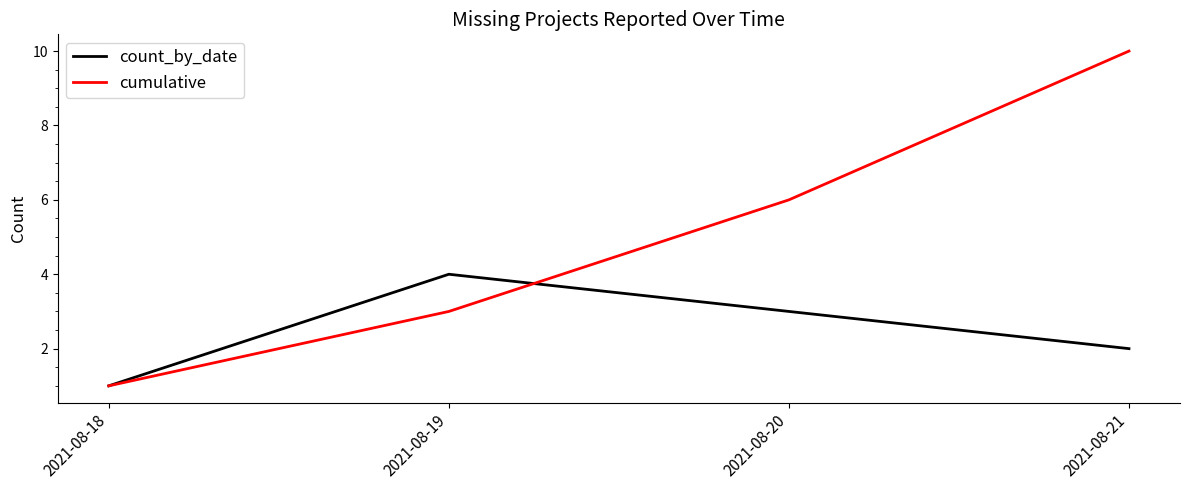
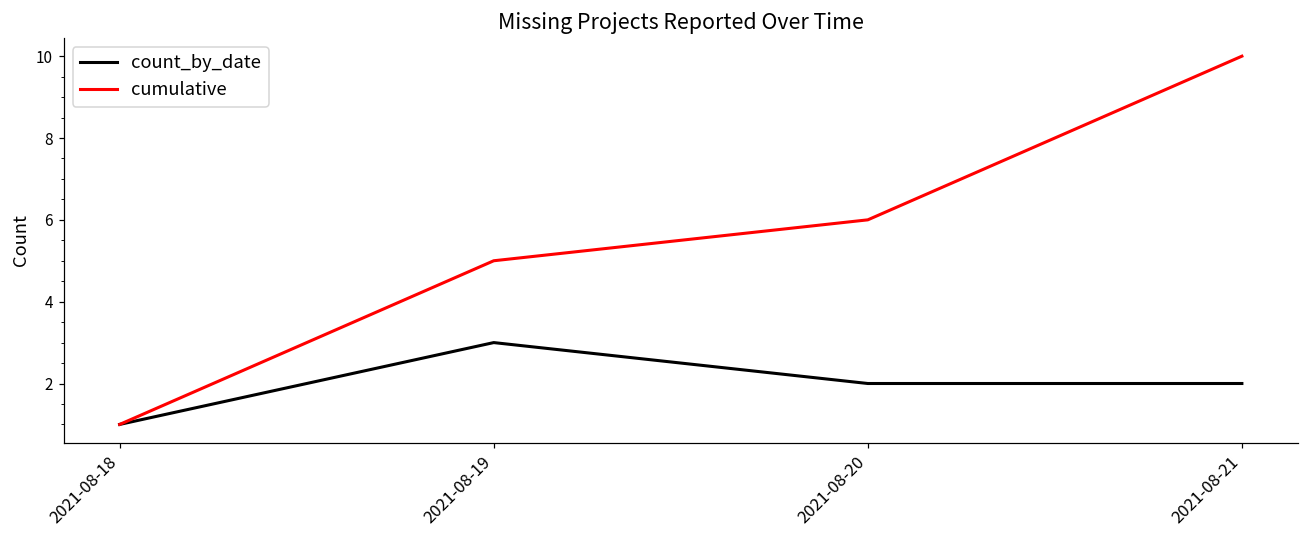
  {
    "count_by_date": {
-     "2021-08-19": 4,
-     "2021-08-20": 3,
+     "2021-08-19": 3,
+     "2021-08-20": 2,
      "2021-08-21": 2
    },
    "cumulative": {
-     "2021-08-19": 3,
+     "2021-08-19": 5,
      "2021-08-20": 6,
      "2021-08-21": 10
    }
  }
